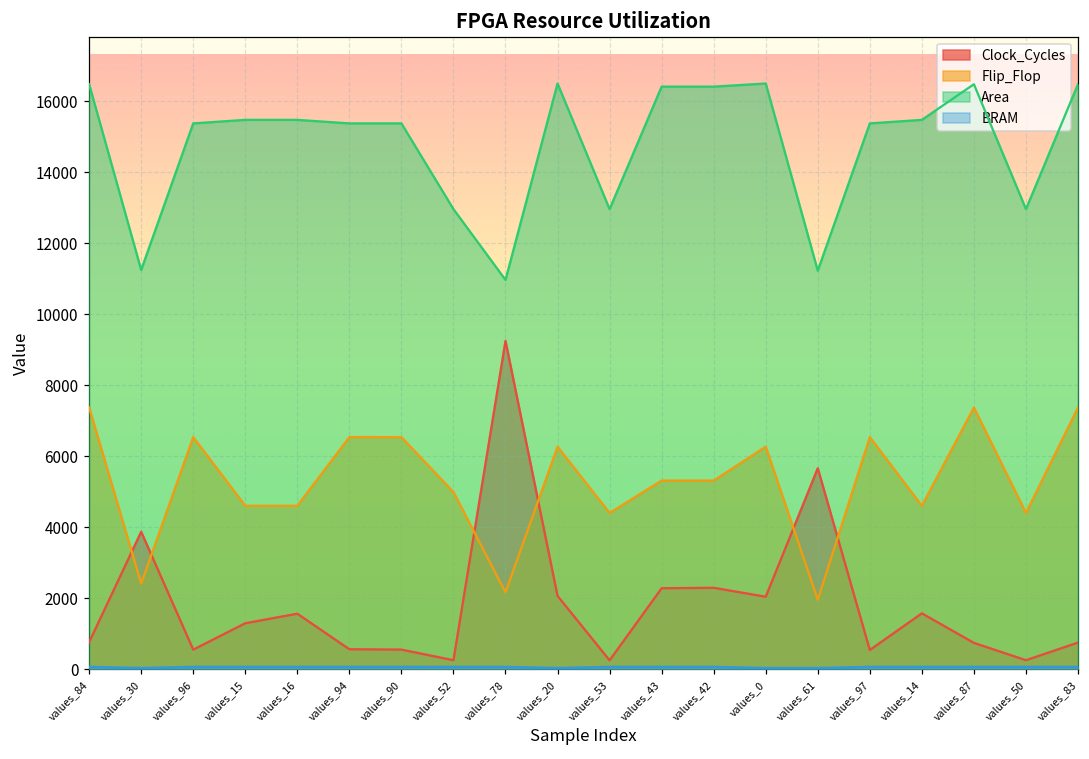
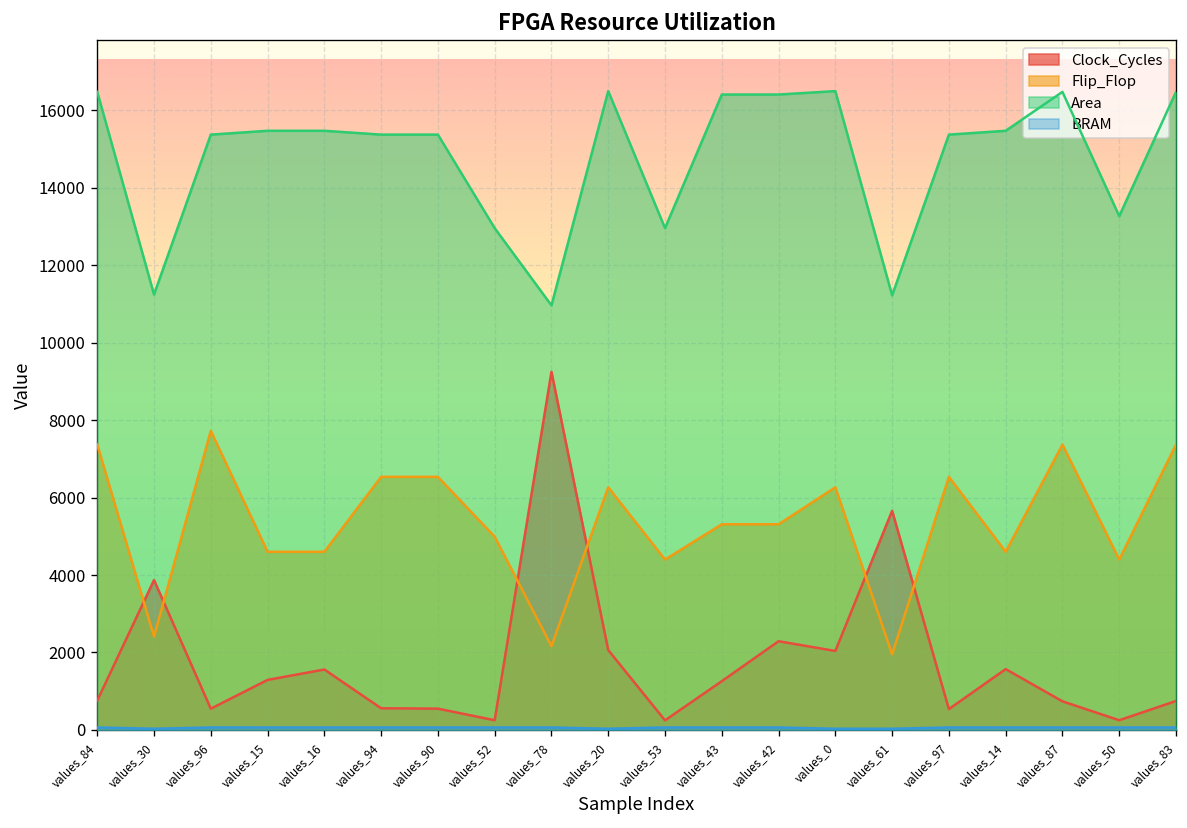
  {
    "Clock_Cycles": {
      "values_84": 800,
      "values_30": 3900,
      "values_96": 500,
      "values_15": 1300,
      "values_16": 1600,
      "values_94": 600,
      "values_90": 600,
      "values_52": 300,
      "values_78": 9200,
      "values_20": 2100,
      "values_53": 200,
-     "values_43": 2300,
+     "values_43": 1300,
      "values_42": 2300,
      "values_0": 2000,
      "values_61": 5700,
      "values_97": 500,
      "values_14": 1600,
      "values_87": 700,
      "values_50": 300,
      "values_83": 700
    },
    "Flip_Flop": {
      "values_84": 7400,
      "values_30": 2400,
-     "values_96": 6500,
+     "values_96": 7700,
      "values_15": 4600,
      "values_16": 4600,
      "values_94": 6500,
      "values_90": 6500,
      "values_52": 5000,
      "values_78": 2200,
      "values_20": 6300,
      "values_53": 4400,
      "values_43": 5300,
      "values_42": 5300,
      "values_0": 6300,
      "values_61": 2000,
      "values_97": 6500,
      "values_14": 4600,
      "values_87": 7400,
      "values_50": 4400,
      "values_83": 7400
    },
    "Area": {
      "values_84": 16500,
      "values_30": 11200,
      "values_96": 15400,
      "values_15": 15500,
      "values_16": 15500,
      "values_94": 15400,
      "values_90": 15400,
      "values_52": 13000,
      "values_78": 11000,
      "values_20": 16500,
      "values_53": 13000,
      "values_43": 16400,
      "values_42": 16400,
      "values_0": 16500,
      "values_61": 11200,
      "values_97": 15400,
      "values_14": 15500,
-     "values_50": 13000,
+     "values_50": 13300,
      "values_83": 16500
    },
    "BRAM": {
      "values_84": 100,
      "values_30": 0,
      "values_96": 100,
      "values_15": 100,
      "values_16": 100,
      "values_94": 100,
      "values_90": 100,
      "values_52": 100,
      "values_78": 100,
      "values_20": 0,
      "values_53": 100,
      "values_43": 100,
      "values_42": 100,
      "values_0": 0,
      "values_61": 0,
      "values_97": 100,
      "values_14": 100,
      "values_87": 100,
      "values_50": 100,
      "values_83": 100
    }
  }
